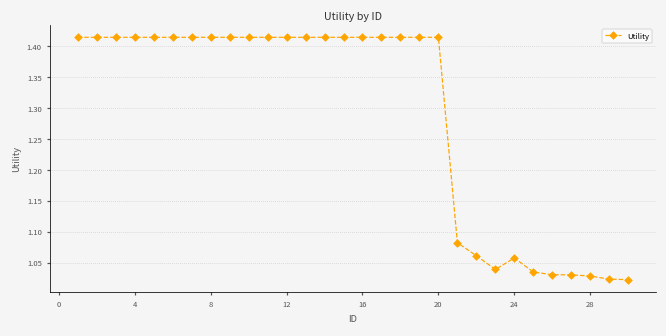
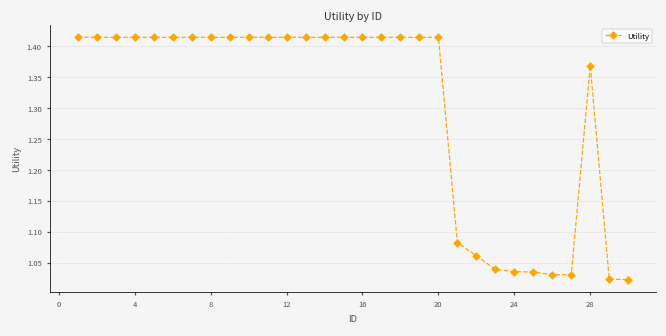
  {
    "4": 1.41,
    "8": 1.41,
    "12": 1.41,
    "16": 1.41,
    "20": 1.41,
-   "24": 1.06,
-   "28": 1.03
+   "24": 1.04,
+   "28": 1.37
  }
